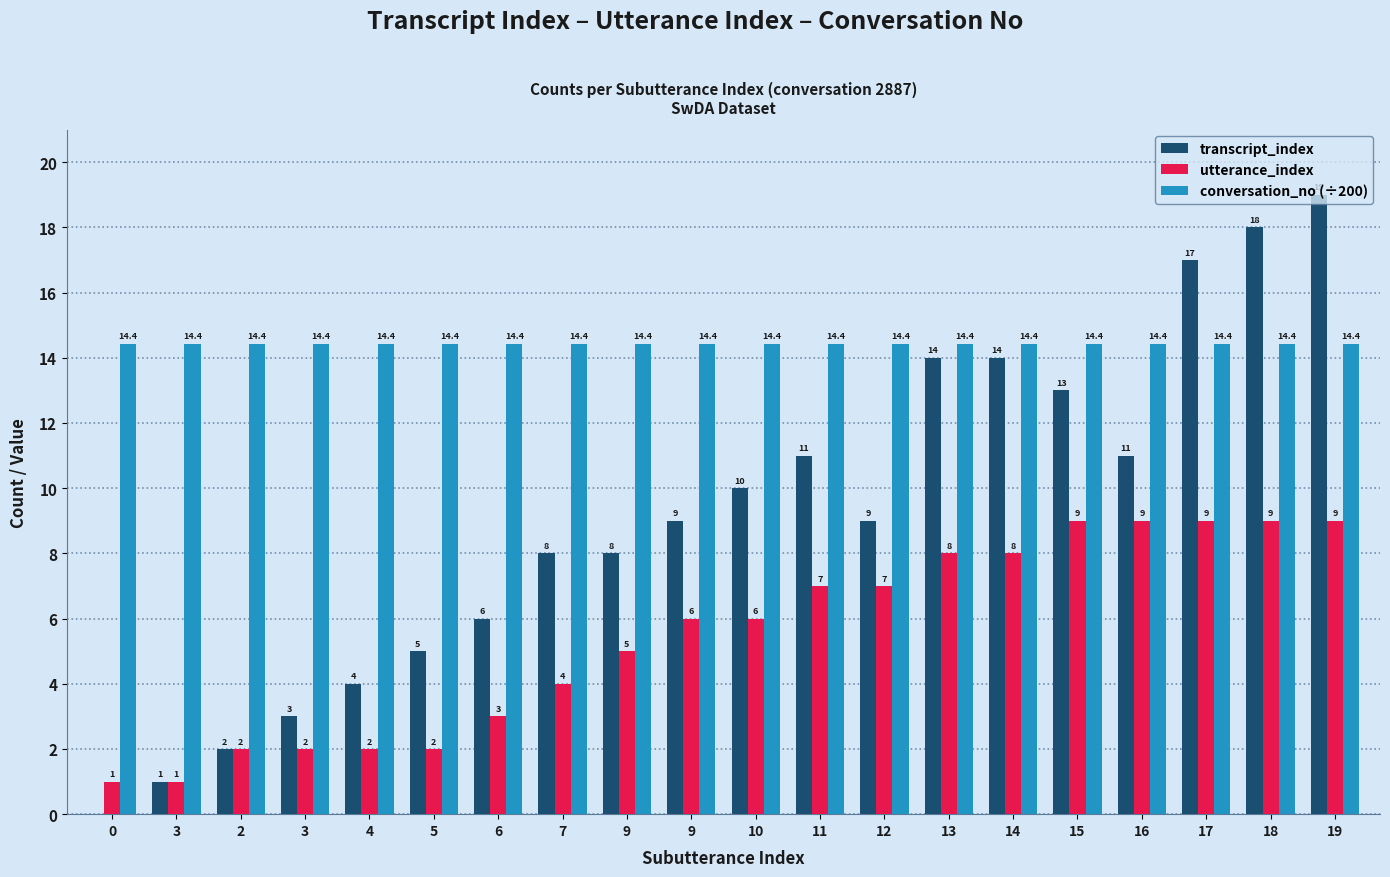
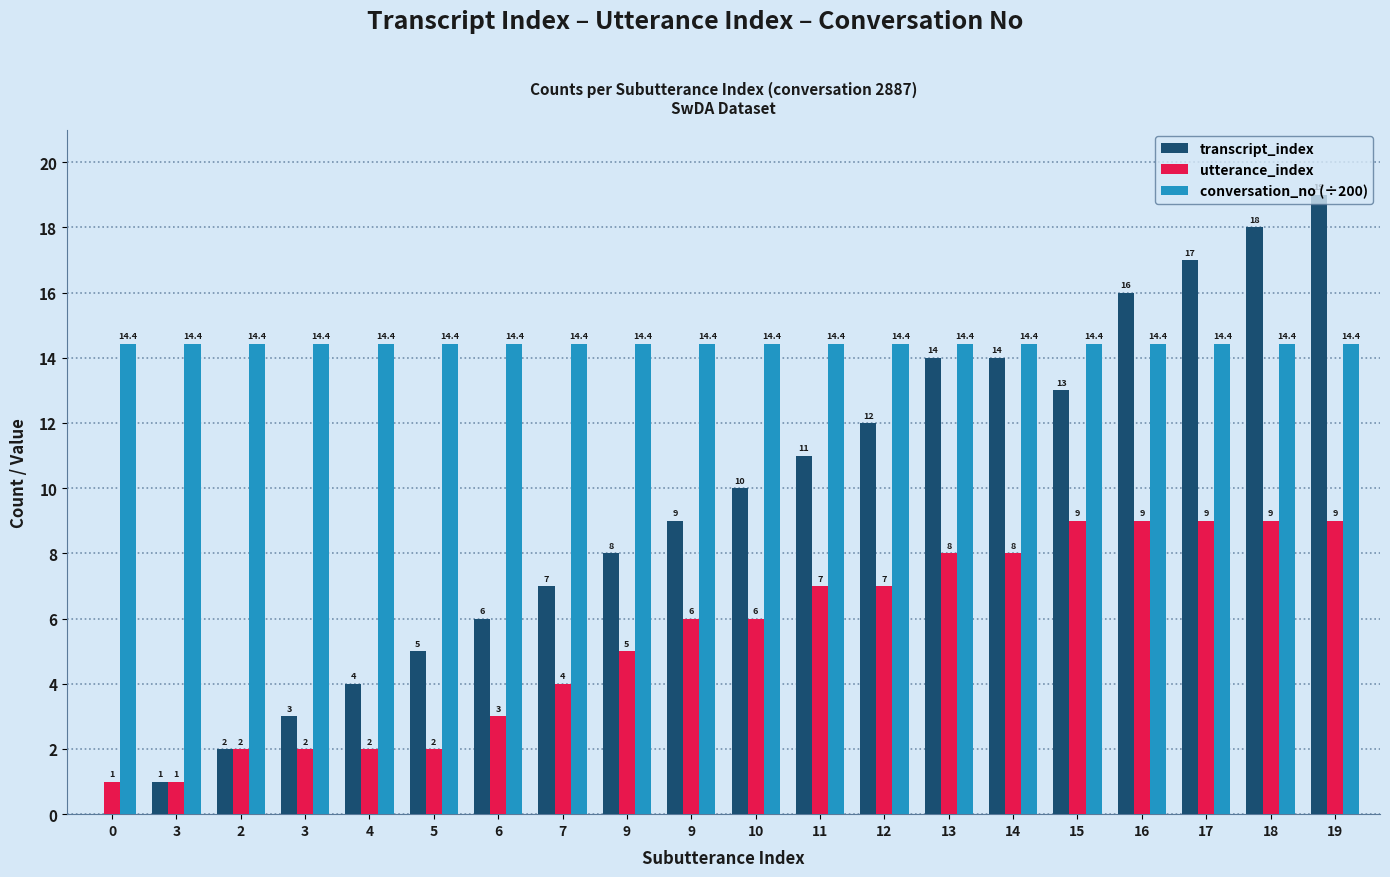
  {
    "transcript_index": {
      "2": 2,
      "4": 4,
      "5": 5,
      "6": 6,
-     "7": 8,
+     "7": 7,
      "10": 10,
      "11": 11,
-     "12": 9,
+     "12": 12,
      "13": 14,
      "14": 14,
      "15": 13,
-     "16": 11,
+     "16": 16,
      "17": 17,
      "18": 18
    },
    "utterance_index": {
      "0": 1,
      "2": 2,
      "4": 2,
      "5": 2,
      "6": 3,
      "7": 4,
      "10": 6,
      "11": 7,
      "12": 7,
      "13": 8,
      "14": 8,
      "15": 9,
      "16": 9,
      "17": 9,
      "18": 9,
      "19": 9
    },
    "conversation_no (÷200)": {
      "0": 14.4,
      "2": 14.4,
      "4": 14.4,
      "5": 14.4,
      "6": 14.4,
      "7": 14.4,
      "10": 14.4,
      "11": 14.4,
      "12": 14.4,
      "13": 14.4,
      "14": 14.4,
      "15": 14.4,
      "16": 14.4,
      "17": 14.4,
      "18": 14.4,
      "19": 14.4
    }
  }
